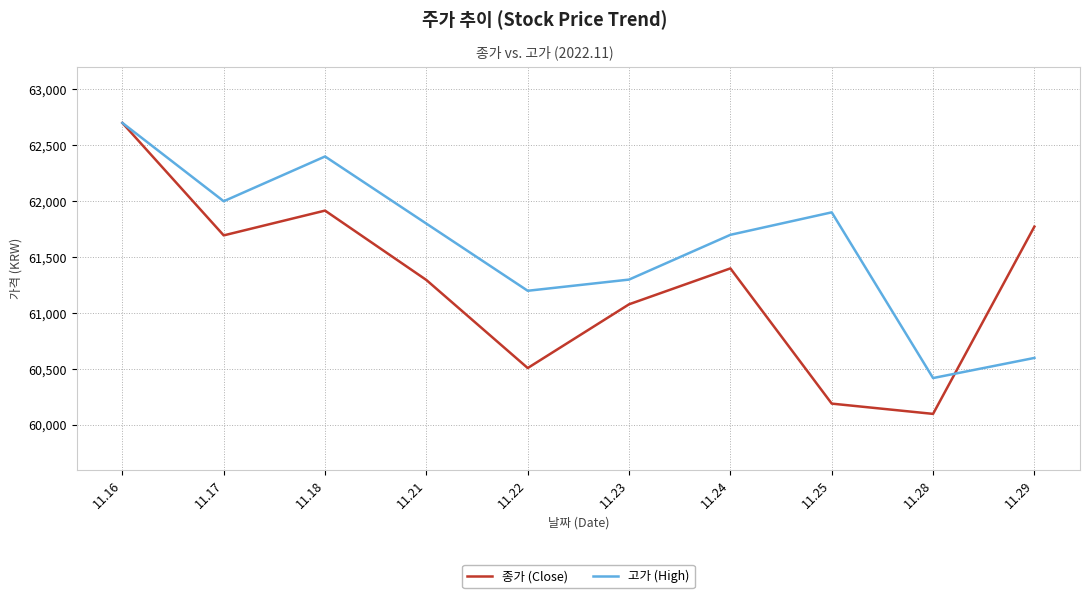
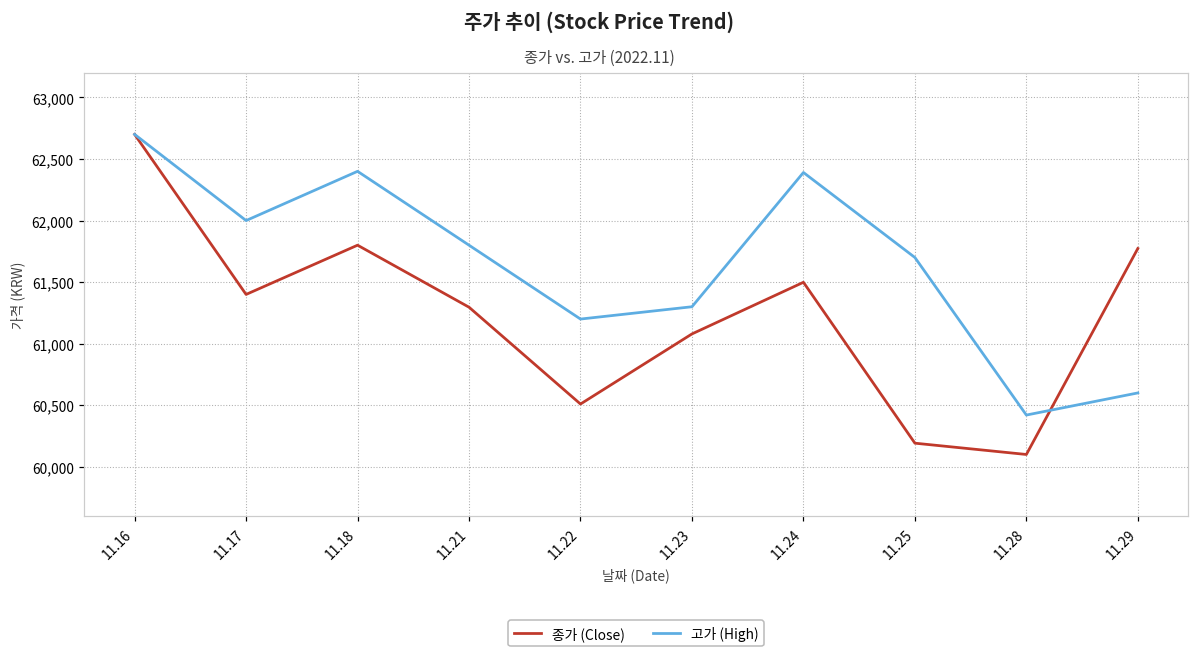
  {
    "종가 (Close)": {
-     "11.17": "61,690",
-     "11.18": "61,920",
+     "11.17": "61,400",
+     "11.18": "61,800",
      "11.21": "61,300",
      "11.22": "60,510",
      "11.23": "61,080",
-     "11.24": "61,400",
+     "11.24": "61,500",
      "11.25": "60,190",
      "11.28": "60,100",
      "11.29": "61,770"
    },
    "고가 (High)": {
      "11.17": "62,000",
      "11.18": "62,400",
      "11.21": "61,800",
      "11.22": "61,200",
      "11.23": "61,300",
-     "11.24": "61,700",
-     "11.25": "61,900",
+     "11.24": "62,390",
+     "11.25": "61,700",
      "11.28": "60,420",
      "11.29": "60,600"
    }
  }
